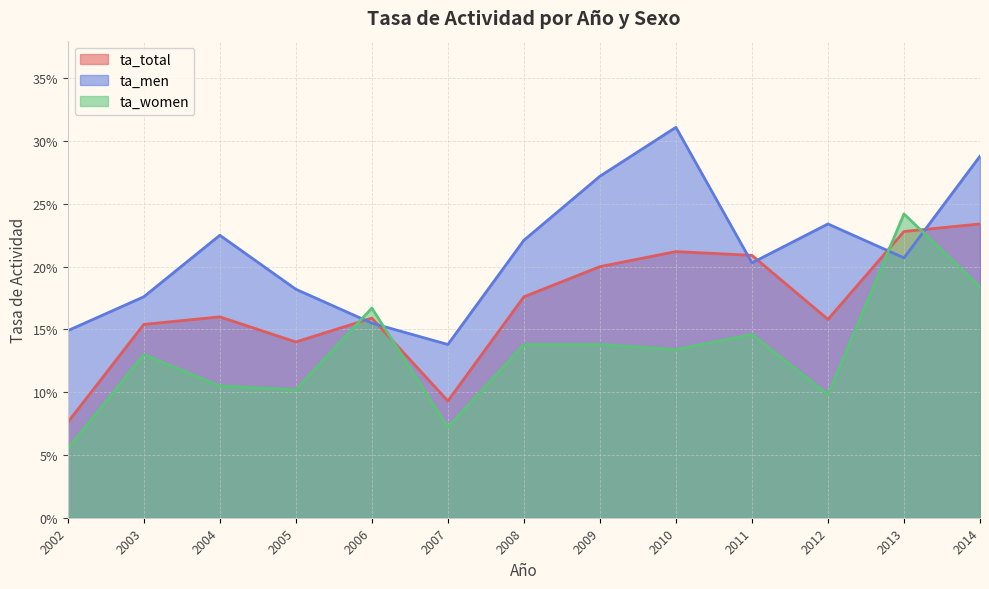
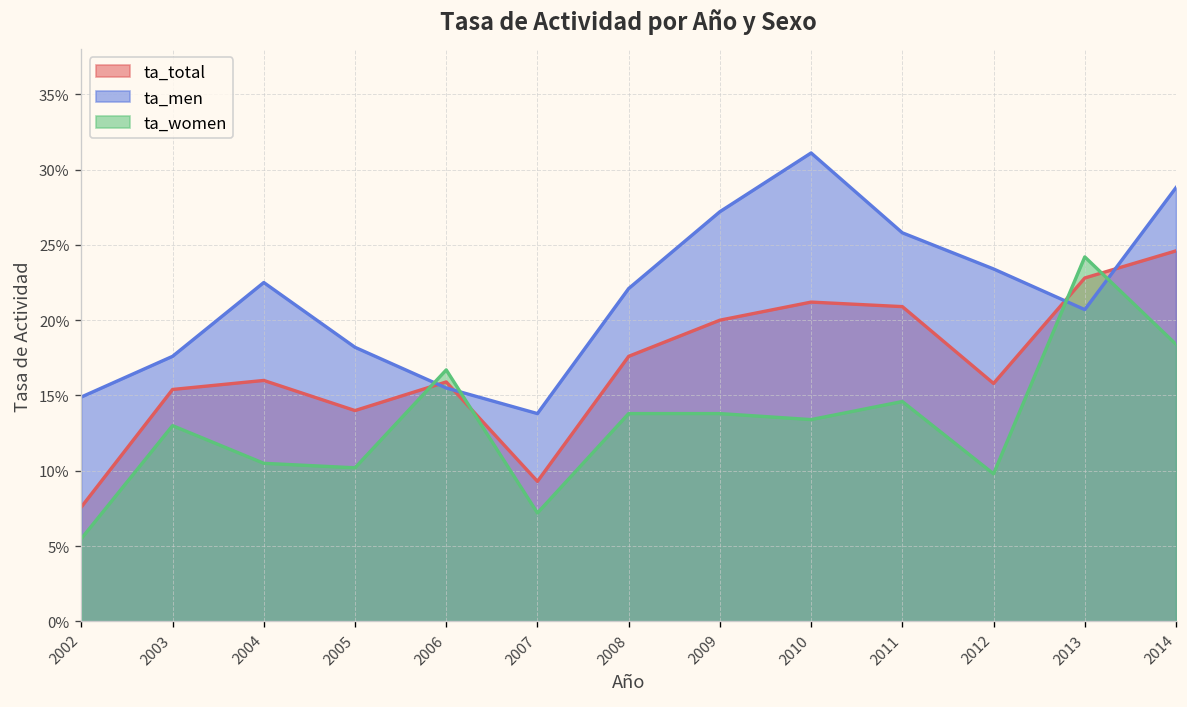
  {
    "ta_total": {
      "2002": "7.6%",
      "2003": "15.4%",
      "2004": "16.0%",
      "2005": "14.0%",
      "2006": "15.9%",
      "2007": "9.3%",
      "2008": "17.6%",
      "2009": "20.0%",
      "2010": "21.2%",
      "2011": "20.9%",
      "2012": "15.8%",
      "2013": "22.8%",
-     "2014": "23.4%"
+     "2014": "24.6%"
    },
    "ta_men": {
      "2002": "14.9%",
      "2003": "17.6%",
      "2004": "22.5%",
      "2005": "18.2%",
      "2006": "15.5%",
      "2007": "13.8%",
      "2008": "22.1%",
      "2009": "27.2%",
      "2010": "31.1%",
-     "2011": "20.3%",
+     "2011": "25.8%",
      "2012": "23.4%",
      "2013": "20.7%",
      "2014": "28.8%"
    },
    "ta_women": {
      "2002": "5.5%",
      "2003": "13.0%",
      "2004": "10.5%",
      "2005": "10.2%",
      "2006": "16.7%",
      "2007": "7.2%",
      "2008": "13.8%",
      "2009": "13.8%",
      "2010": "13.4%",
      "2011": "14.6%",
      "2012": "9.8%",
      "2013": "24.2%",
      "2014": "18.4%"
    }
  }
